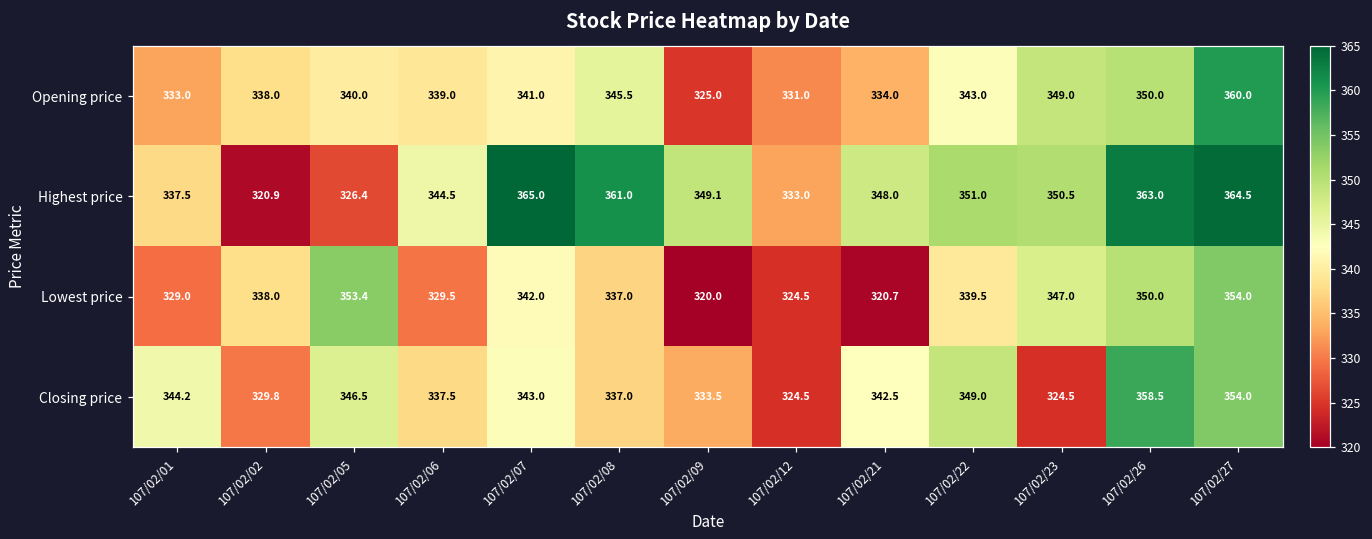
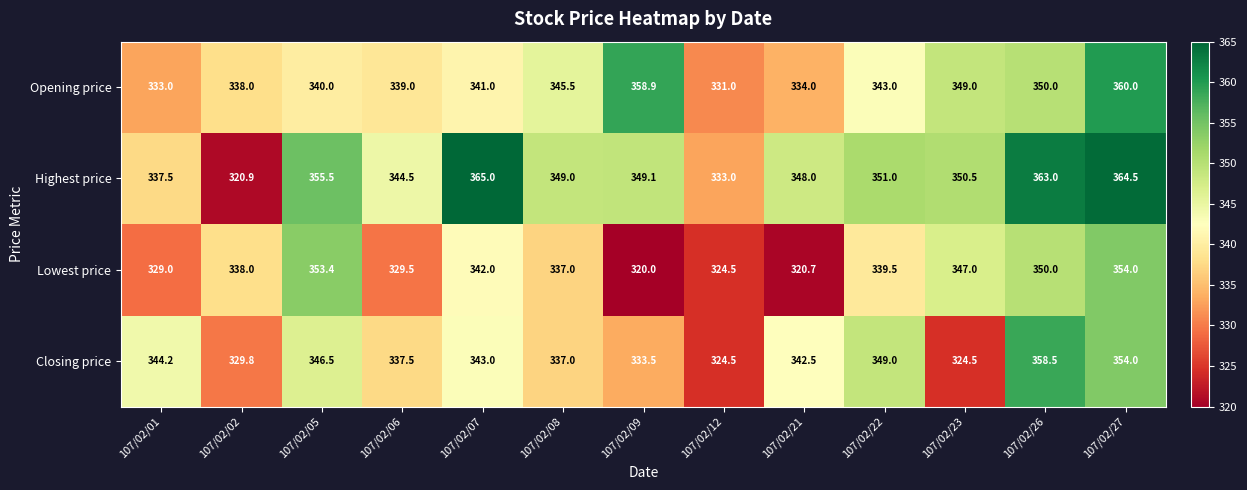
  {
    "Opening price": {
      "107/02/01": 333.0,
      "107/02/02": 338.0,
      "107/02/05": 340.0,
      "107/02/06": 339.0,
      "107/02/07": 341.0,
      "107/02/08": 345.5,
-     "107/02/09": 325.0,
+     "107/02/09": 358.9,
      "107/02/12": 331.0,
      "107/02/21": 334.0,
      "107/02/22": 343.0,
      "107/02/23": 349.0,
      "107/02/26": 350.0,
      "107/02/27": 360.0
    },
    "Highest price": {
      "107/02/01": 337.5,
      "107/02/02": 320.9,
-     "107/02/05": 326.4,
+     "107/02/05": 355.5,
      "107/02/06": 344.5,
      "107/02/07": 365.0,
-     "107/02/08": 361.0,
+     "107/02/08": 349.0,
      "107/02/09": 349.1,
      "107/02/12": 333.0,
      "107/02/21": 348.0,
      "107/02/22": 351.0,
      "107/02/23": 350.5,
      "107/02/26": 363.0,
      "107/02/27": 364.5
    },
    "Lowest price": {
      "107/02/01": 329.0,
      "107/02/02": 338.0,
      "107/02/05": 353.4,
      "107/02/06": 329.5,
      "107/02/07": 342.0,
      "107/02/08": 337.0,
      "107/02/09": 320.0,
      "107/02/12": 324.5,
      "107/02/21": 320.7,
      "107/02/22": 339.5,
      "107/02/23": 347.0,
      "107/02/26": 350.0,
      "107/02/27": 354.0
    },
    "Closing price": {
      "107/02/01": 344.2,
      "107/02/02": 329.8,
      "107/02/05": 346.5,
      "107/02/06": 337.5,
      "107/02/07": 343.0,
      "107/02/08": 337.0,
      "107/02/09": 333.5,
      "107/02/12": 324.5,
      "107/02/21": 342.5,
      "107/02/22": 349.0,
      "107/02/23": 324.5,
      "107/02/26": 358.5,
      "107/02/27": 354.0
    }
  }
